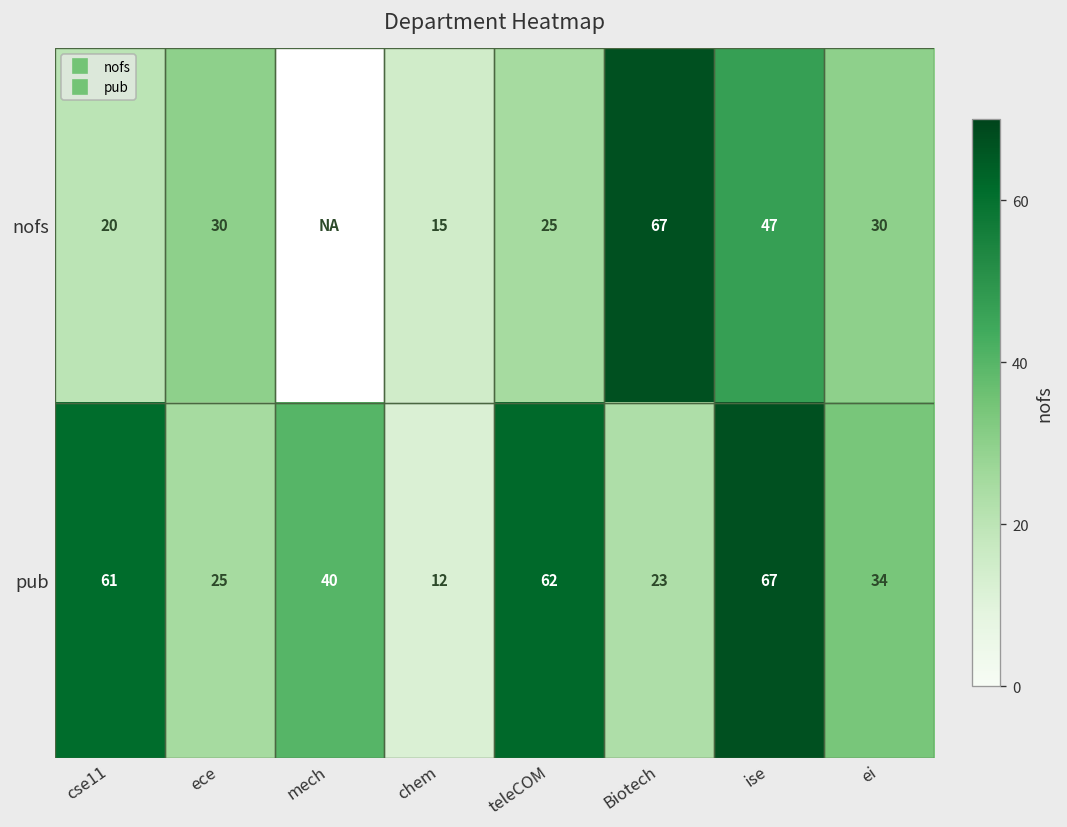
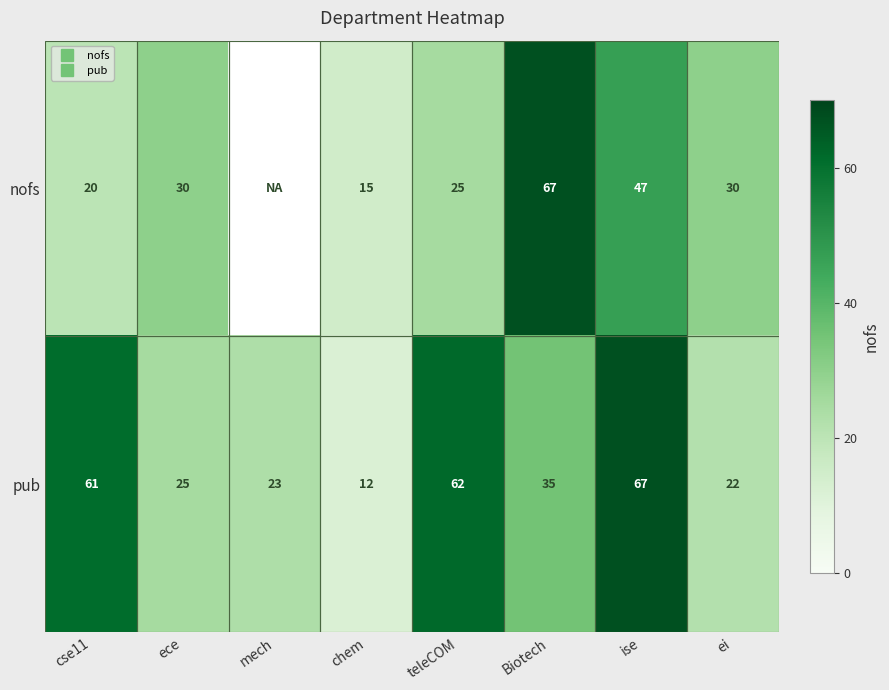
  {
    "nofs": {
      "cse11": 20,
      "ece": 30,
      "chem": 15,
      "teleCOM": 25,
      "Biotech": 67,
      "ise": 47,
      "ei": 30
    },
    "pub": {
      "cse11": 61,
      "ece": 25,
-     "mech": 40,
+     "mech": 23,
      "chem": 12,
      "teleCOM": 62,
-     "Biotech": 23,
+     "Biotech": 35,
      "ise": 67,
-     "ei": 34
+     "ei": 22
    }
  }
